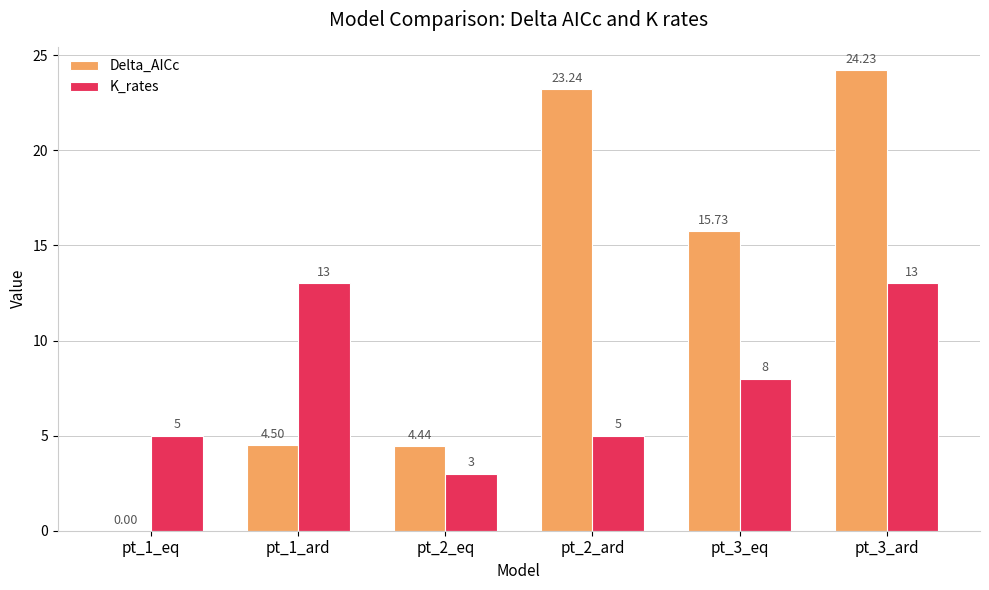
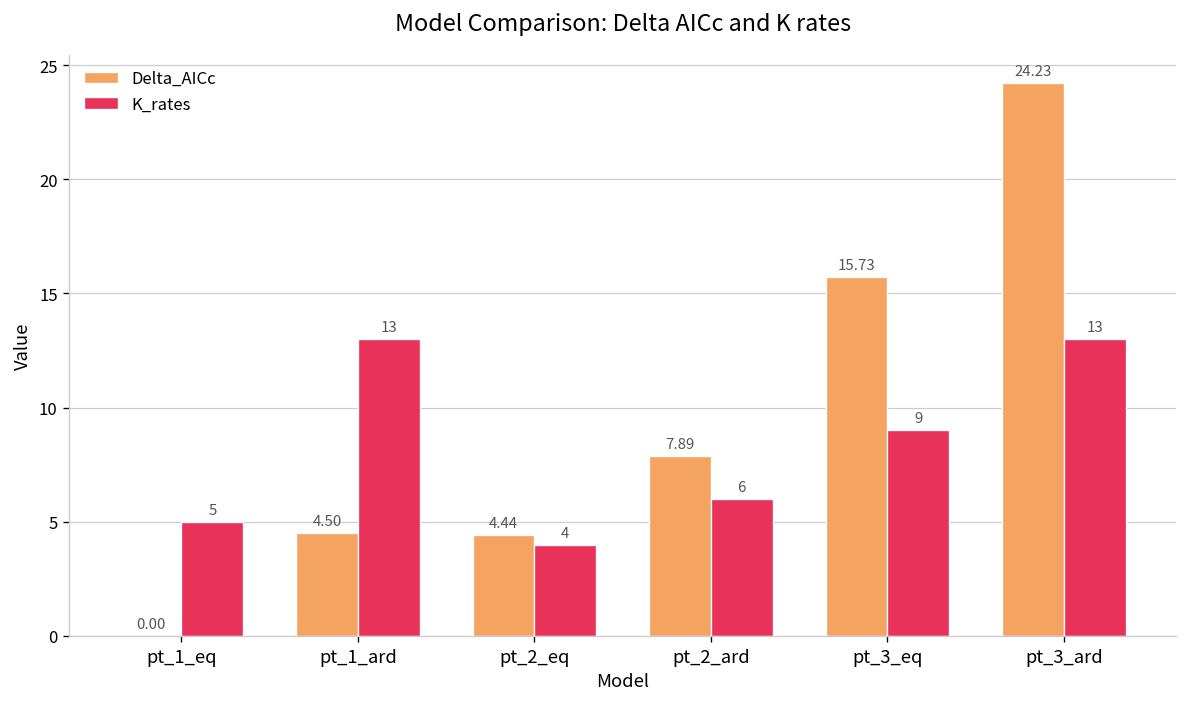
  {
    "Delta_AICc": {
      "pt_1_eq": 0.00,
      "pt_1_ard": 4.50,
      "pt_2_eq": 4.44,
-     "pt_2_ard": 23.24,
+     "pt_2_ard": 7.89,
      "pt_3_eq": 15.73,
      "pt_3_ard": 24.23
    },
    "K_rates": {
      "pt_1_eq": 5,
      "pt_1_ard": 13,
-     "pt_2_eq": 3,
-     "pt_2_ard": 5,
-     "pt_3_eq": 8,
+     "pt_2_eq": 4,
+     "pt_2_ard": 6,
+     "pt_3_eq": 9,
      "pt_3_ard": 13
    }
  }
